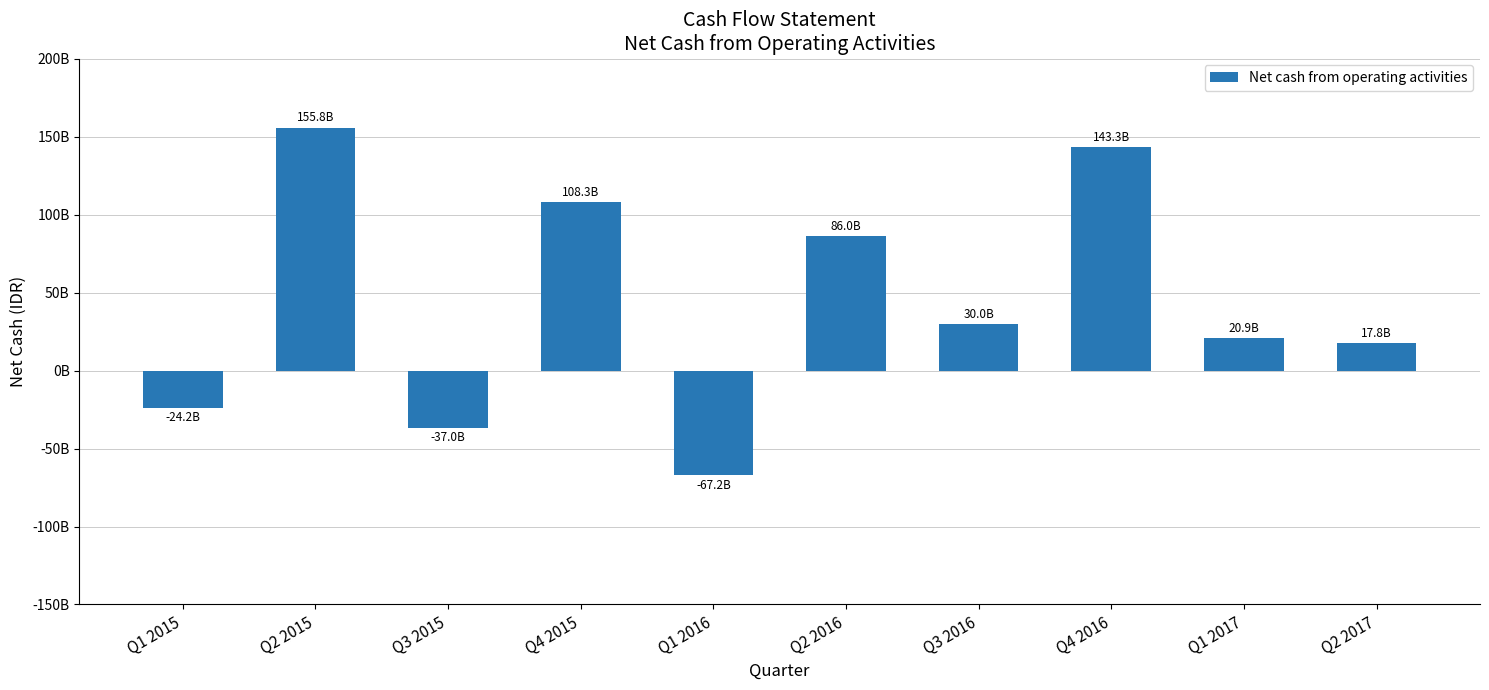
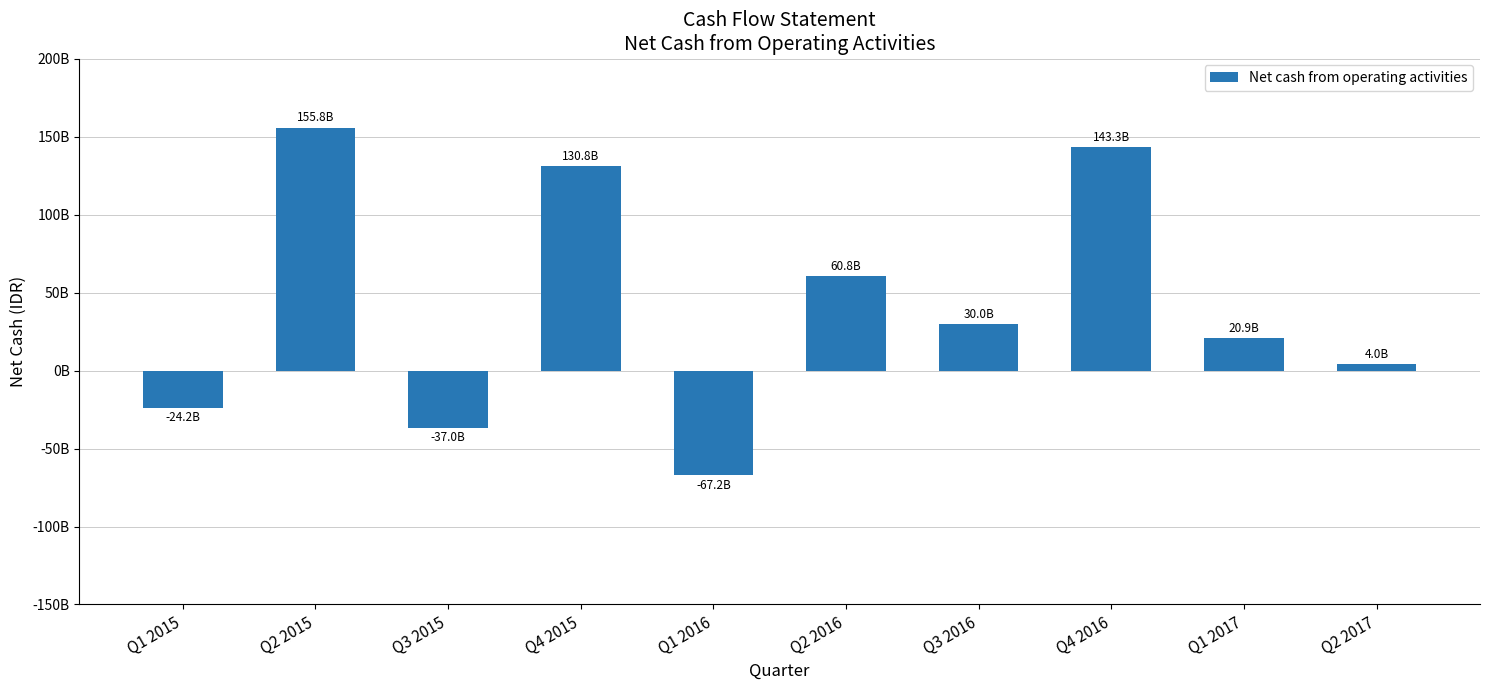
  {
    "Q1 2015": "-24.2B",
    "Q2 2015": "155.8B",
    "Q3 2015": "-37.0B",
-   "Q4 2015": "108.3B",
+   "Q4 2015": "130.8B",
    "Q1 2016": "-67.2B",
-   "Q2 2016": "86.0B",
+   "Q2 2016": "60.8B",
    "Q3 2016": "30.0B",
    "Q4 2016": "143.3B",
    "Q1 2017": "20.9B",
-   "Q2 2017": "17.8B"
+   "Q2 2017": "4.0B"
  }
